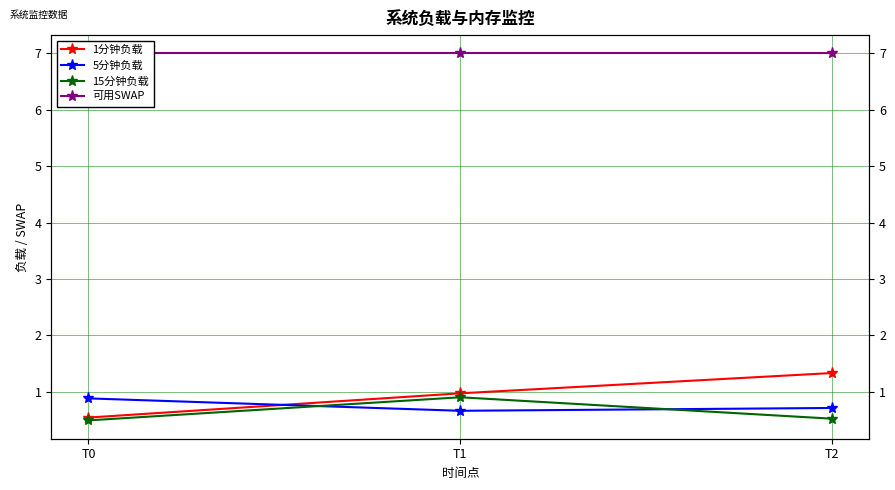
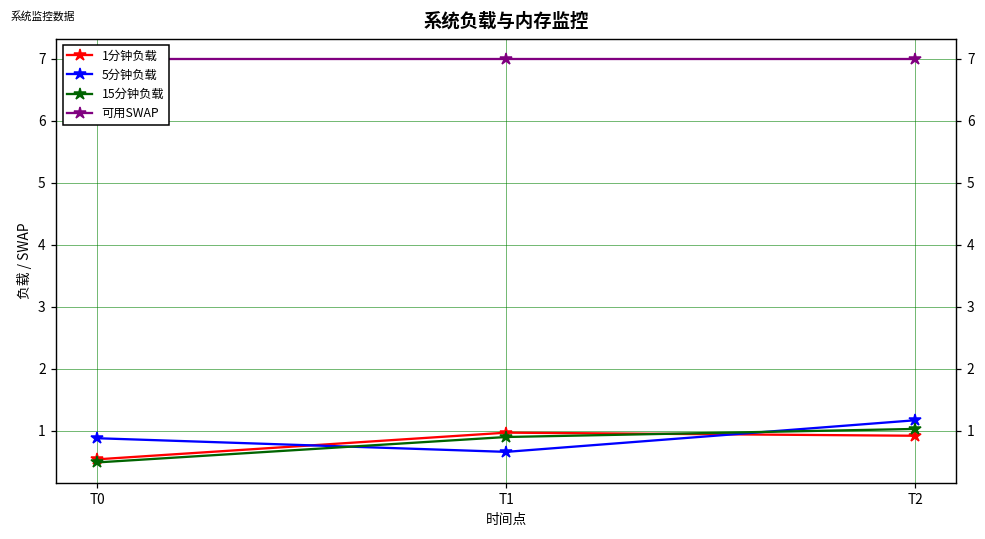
  {
    "1分钟负载": {
      "T0": 0.5,
      "T1": 1.0,
-     "T2": 1.3
+     "T2": 0.9
    },
    "5分钟负载": {
      "T0": 0.9,
      "T1": 0.7,
-     "T2": 0.7
+     "T2": 1.2
    },
    "15分钟负载": {
      "T0": 0.5,
      "T1": 0.9,
-     "T2": 0.5
+     "T2": 1.0
    },
    "可用SWAP": {
      "T1": 7.0,
      "T2": 7.0
    }
  }
